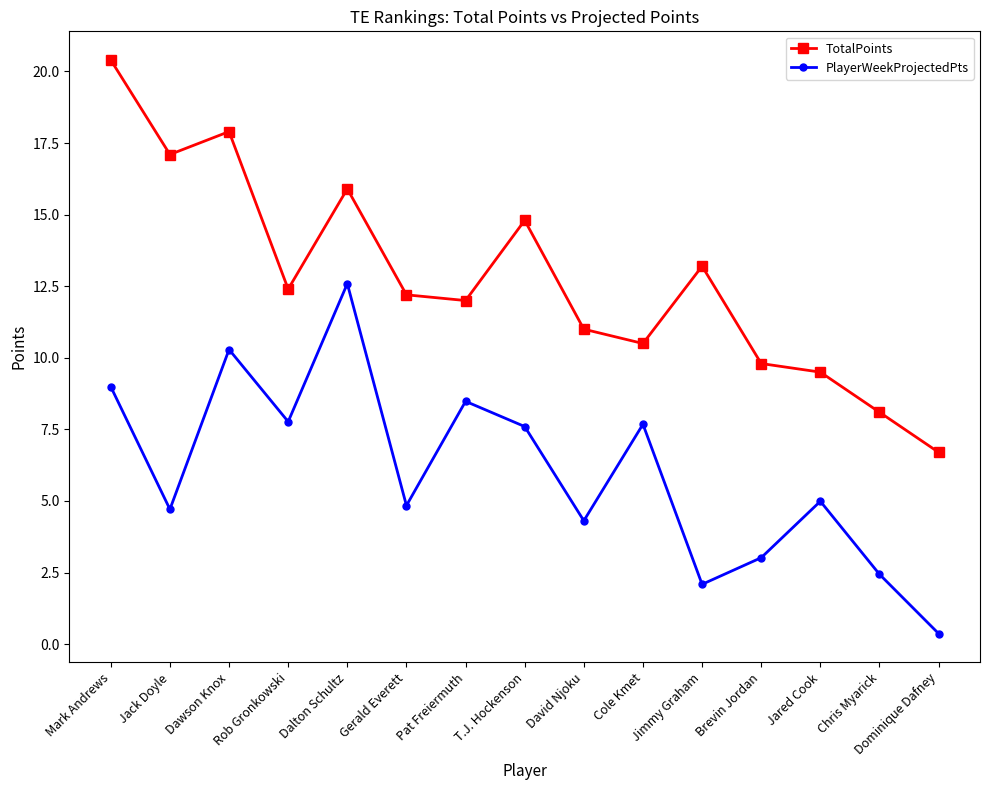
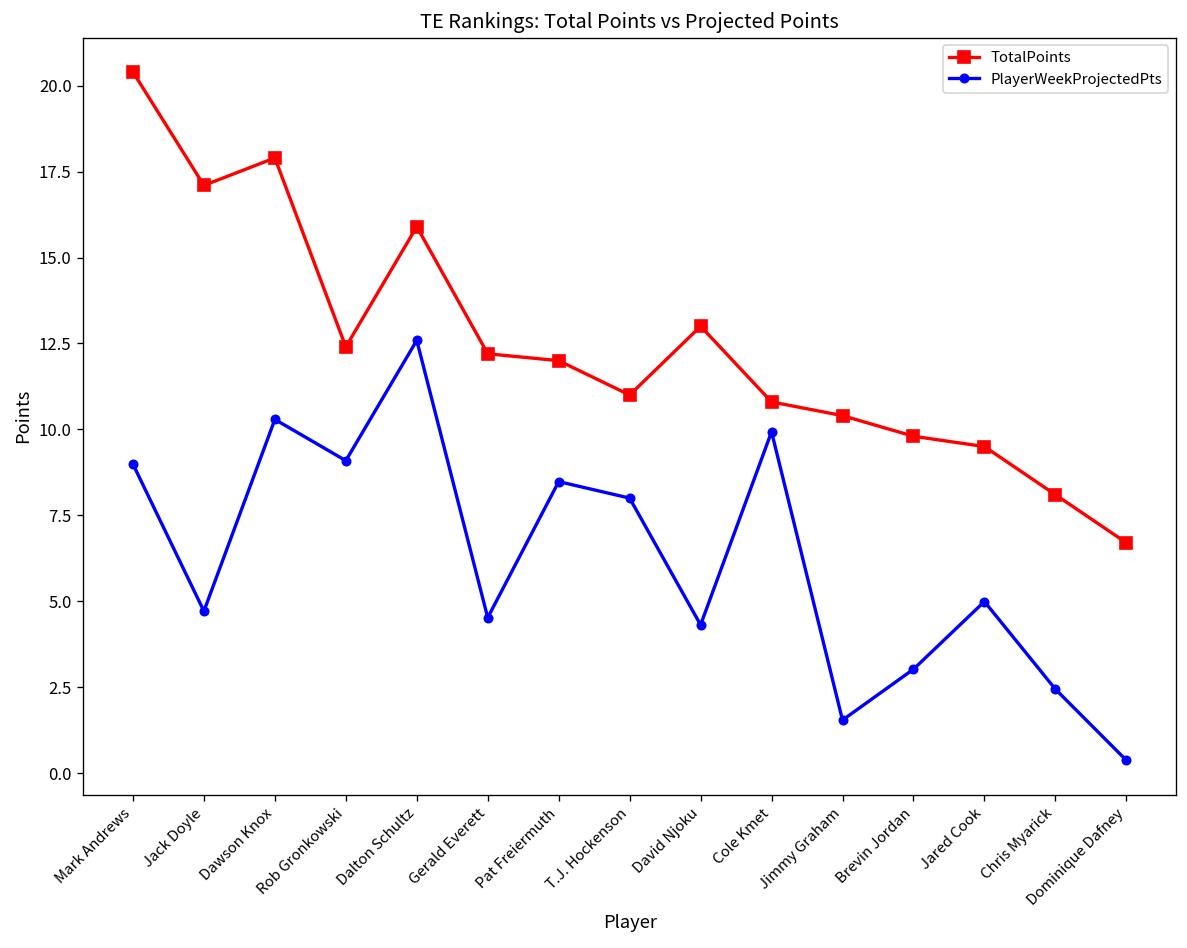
  {
    "TotalPoints": {
      "Mark Andrews": 20.4,
      "Jack Doyle": 17.1,
      "Dawson Knox": 17.9,
      "Rob Gronkowski": 12.4,
      "Dalton Schultz": 15.9,
      "Gerald Everett": 12.2,
      "Pat Freiermuth": 12.0,
-     "T.J. Hockenson": 14.8,
-     "David Njoku": 11,
-     "Cole Kmet": 10.5,
-     "Jimmy Graham": 13.2,
+     "T.J. Hockenson": 11.0,
+     "David Njoku": 13,
+     "Cole Kmet": 10.8,
+     "Jimmy Graham": 10.4,
      "Brevin Jordan": 9.8,
      "Jared Cook": 9.5,
      "Chris Myarick": 8.1,
      "Dominique Dafney": 6.7
    },
    "PlayerWeekProjectedPts": {
      "Mark Andrews": 9.0,
      "Jack Doyle": 4.7,
      "Dawson Knox": 10.3,
-     "Rob Gronkowski": 7.8,
+     "Rob Gronkowski": 9.1,
      "Dalton Schultz": 12.6,
-     "Gerald Everett": 4.8,
+     "Gerald Everett": 4.5,
      "Pat Freiermuth": 8.5,
-     "T.J. Hockenson": 7.6,
+     "T.J. Hockenson": 8.0,
      "David Njoku": 4.3,
-     "Cole Kmet": 7.7,
-     "Jimmy Graham": 2.1,
+     "Cole Kmet": 9.9,
+     "Jimmy Graham": 1.5,
      "Brevin Jordan": 3.0,
      "Jared Cook": 5.0,
      "Chris Myarick": 2.4,
      "Dominique Dafney": 0.4
    }
  }
